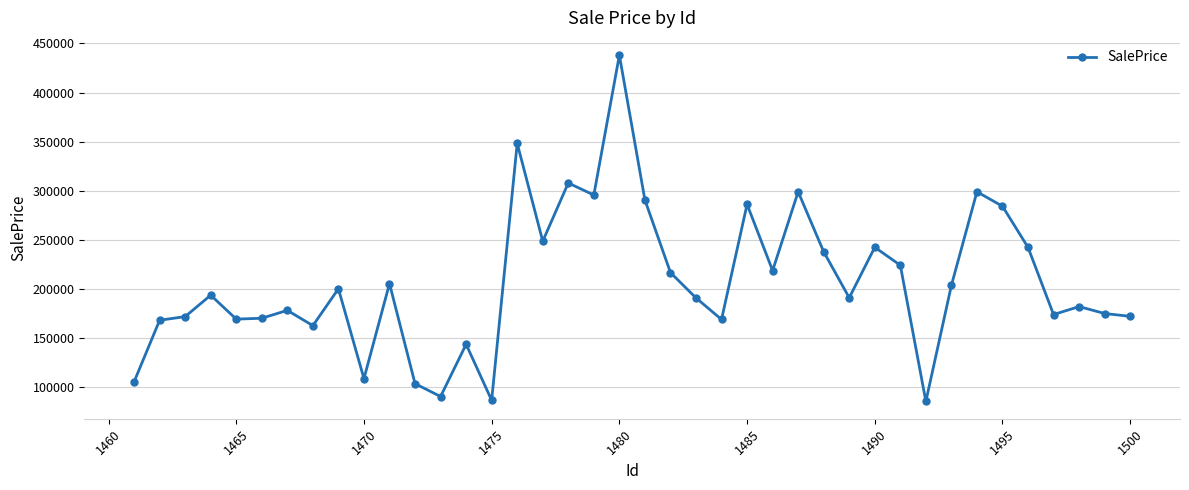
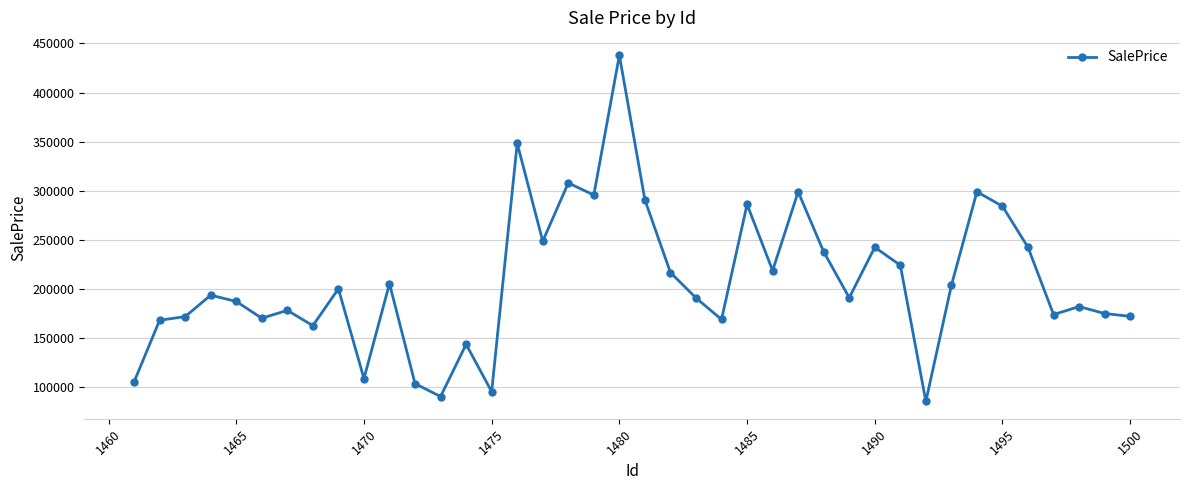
  {
-   "1465": 170000,
+   "1465": 190000,
    "1470": 110000,
-   "1475": 90000,
+   "1475": 100000,
    "1480": 440000,
    "1485": 290000,
    "1490": 240000,
    "1495": 280000,
    "1500": 170000
  }
